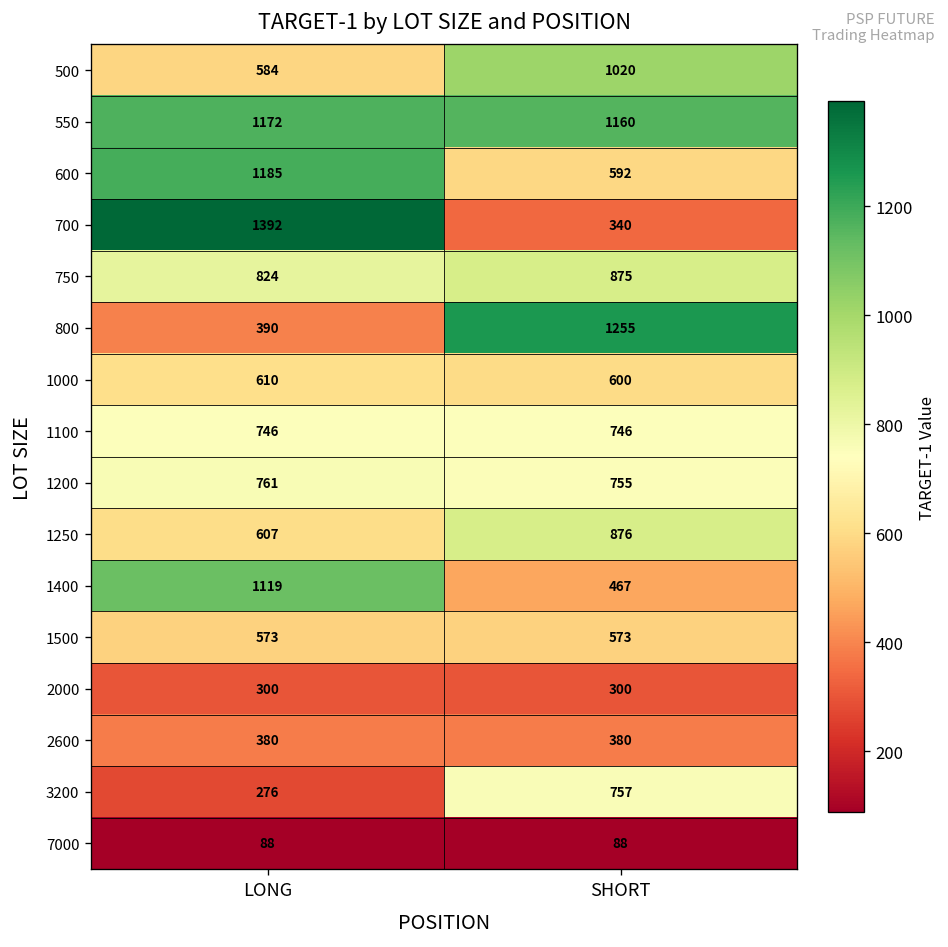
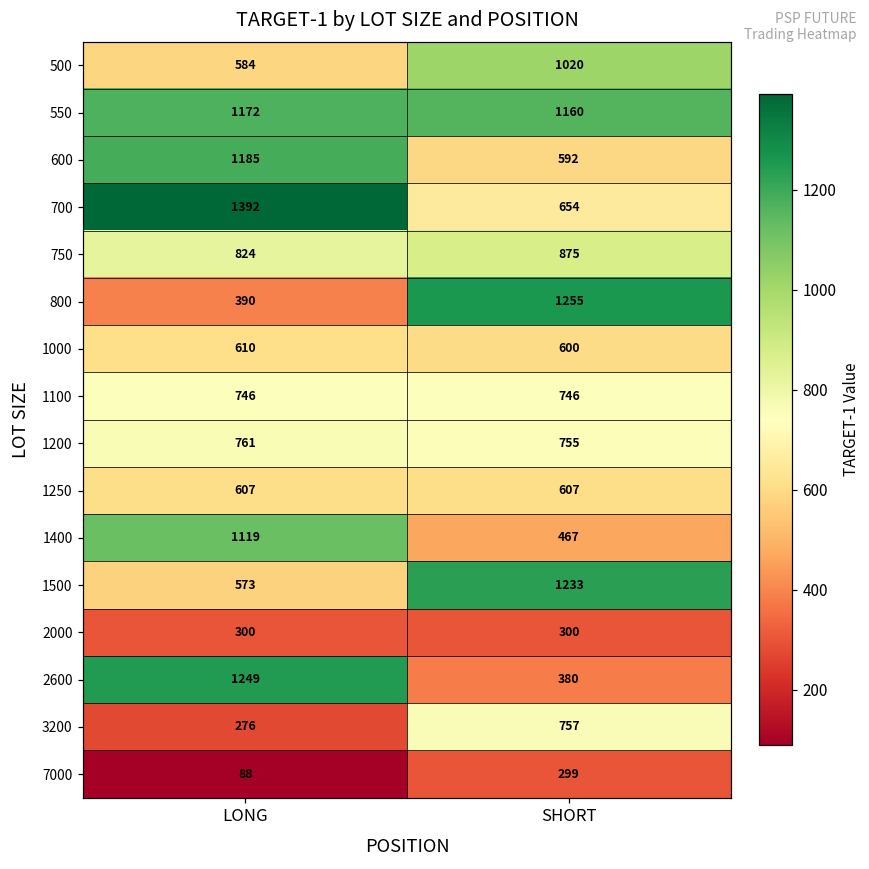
  {
    "500": {
      "LONG": 584,
      "SHORT": 1020
    },
    "550": {
      "LONG": 1172,
      "SHORT": 1160
    },
    "600": {
      "LONG": 1185,
      "SHORT": 592
    },
    "700": {
      "LONG": 1392,
-     "SHORT": 340
+     "SHORT": 654
    },
    "750": {
      "LONG": 824,
      "SHORT": 875
    },
    "800": {
      "LONG": 390,
      "SHORT": 1255
    },
    "1000": {
      "LONG": 610,
      "SHORT": 600
    },
    "1100": {
      "LONG": 746,
      "SHORT": 746
    },
    "1200": {
      "LONG": 761,
      "SHORT": 755
    },
    "1250": {
      "LONG": 607,
-     "SHORT": 876
+     "SHORT": 607
    },
    "1400": {
      "LONG": 1119,
      "SHORT": 467
    },
    "1500": {
      "LONG": 573,
-     "SHORT": 573
+     "SHORT": 1233
    },
    "2000": {
      "LONG": 300,
      "SHORT": 300
    },
    "2600": {
-     "LONG": 380,
+     "LONG": 1249,
      "SHORT": 380
    },
    "3200": {
      "LONG": 276,
      "SHORT": 757
    },
    "7000": {
      "LONG": 88,
-     "SHORT": 88
+     "SHORT": 299
    }
  }
